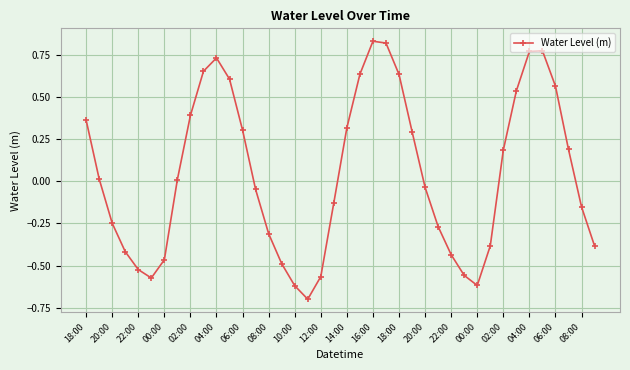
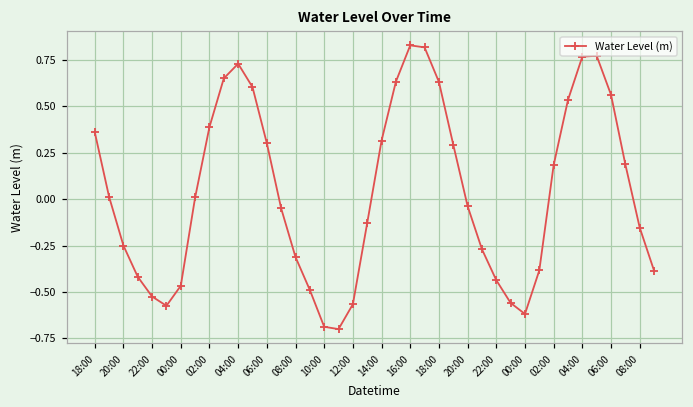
  {
-   "10:00": -0.62,
+   "10:00": -0.69,
    "12:00": -0.57,
    "14:00": 0.32,
    "16:00": 0.83
  }
